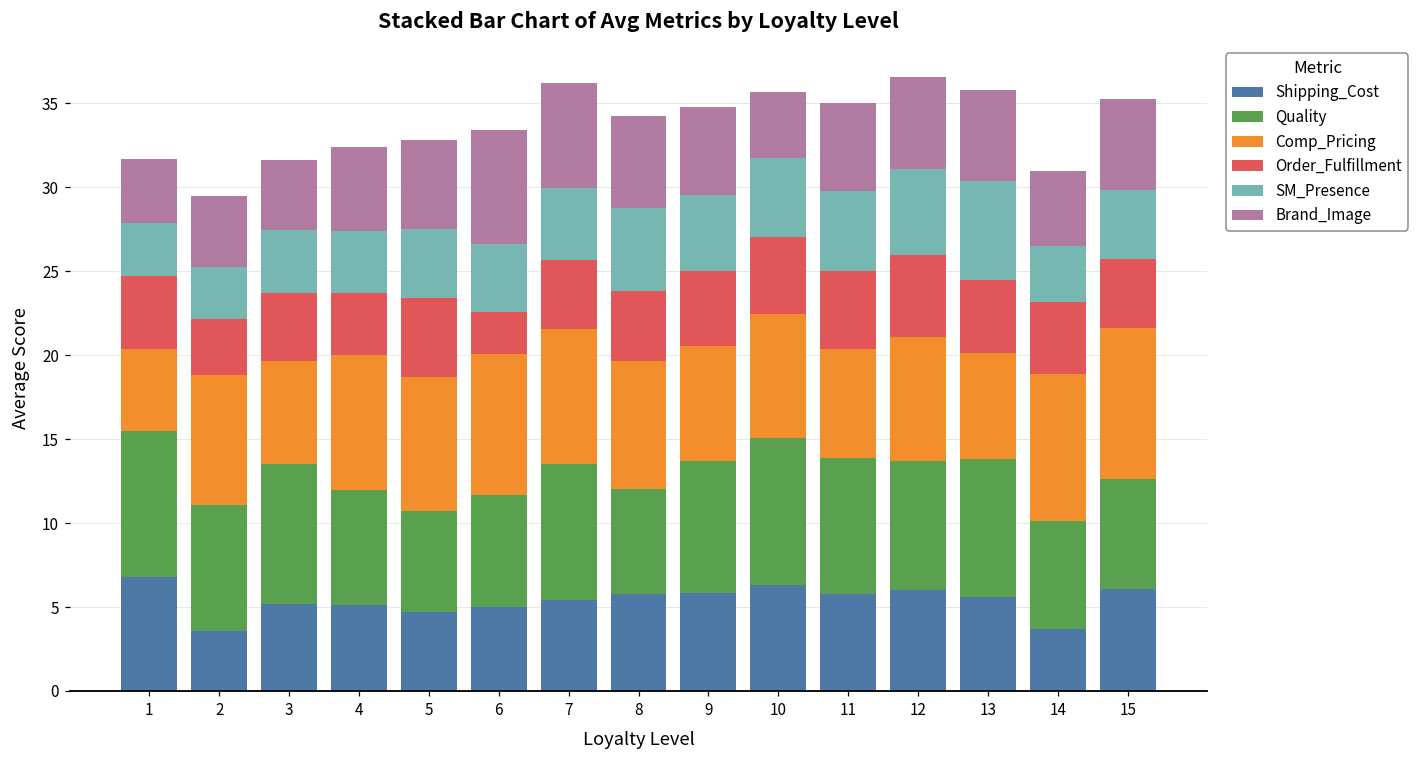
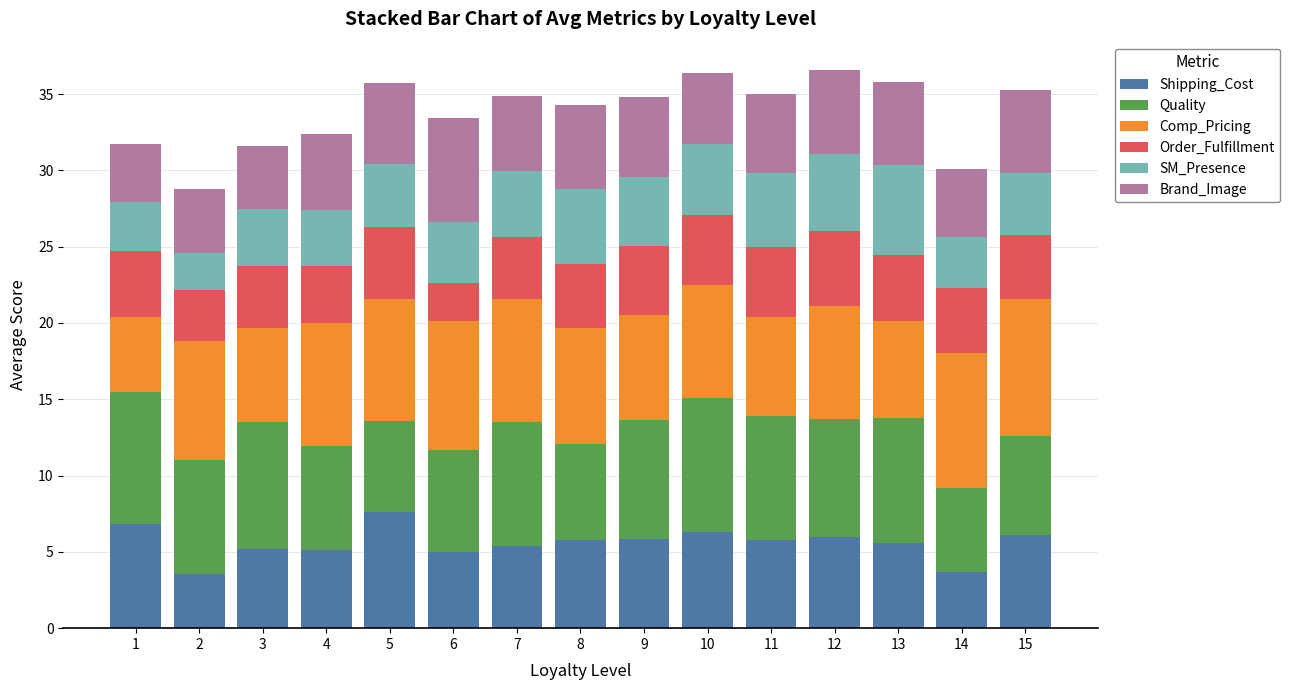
  {
    "Shipping_Cost": {
      "1": 6.8,
      "2": 3.6,
      "3": 5.2,
      "4": 5.1,
-     "5": 4.7,
+     "5": 7.6,
      "6": 5.0,
      "7": 5.4,
      "8": 5.8,
      "9": 5.9,
      "10": 6.3,
      "11": 5.8,
      "12": 6.0,
      "13": 5.6,
      "14": 3.7,
      "15": 6.1
    },
    "Quality": {
      "1": 8.7,
      "2": 7.5,
      "3": 8.4,
      "4": 6.8,
      "5": 6.0,
      "6": 6.7,
      "7": 8.1,
      "8": 6.3,
      "9": 7.8,
      "10": 8.8,
      "11": 8.1,
      "12": 7.7,
      "13": 8.2,
-     "14": 6.4,
+     "14": 5.5,
      "15": 6.5
    },
    "Comp_Pricing": {
      "1": 4.9,
      "2": 7.8,
      "3": 6.1,
      "4": 8.1,
      "5": 8.0,
      "6": 8.4,
      "7": 8.1,
      "8": 7.6,
      "9": 6.9,
      "10": 7.4,
      "11": 6.5,
      "12": 7.4,
      "13": 6.4,
      "14": 8.8,
      "15": 9.0
    },
    "Order_Fulfillment": {
      "1": 4.3,
      "2": 3.4,
      "3": 4.1,
      "4": 3.7,
      "5": 4.7,
      "6": 2.5,
      "7": 4.1,
      "8": 4.2,
      "9": 4.5,
      "10": 4.6,
      "11": 4.6,
      "12": 4.9,
      "13": 4.3,
      "14": 4.3,
      "15": 4.1
    },
    "SM_Presence": {
      "1": 3.2,
-     "2": 3.1,
+     "2": 2.4,
      "3": 3.7,
      "4": 3.7,
      "5": 4.1,
      "6": 4.0,
      "7": 4.3,
      "8": 4.9,
      "9": 4.5,
      "10": 4.7,
      "11": 4.8,
      "12": 5.1,
      "13": 5.9,
      "14": 3.3,
      "15": 4.1
    },
    "Brand_Image": {
      "1": 3.8,
      "2": 4.3,
      "3": 4.2,
      "4": 5.0,
      "5": 5.3,
      "6": 6.8,
-     "7": 6.3,
+     "7": 5.0,
      "8": 5.5,
      "9": 5.2,
-     "10": 3.9,
+     "10": 4.6,
      "11": 5.2,
      "12": 5.5,
      "13": 5.4,
      "14": 4.5,
      "15": 5.4
    }
  }
